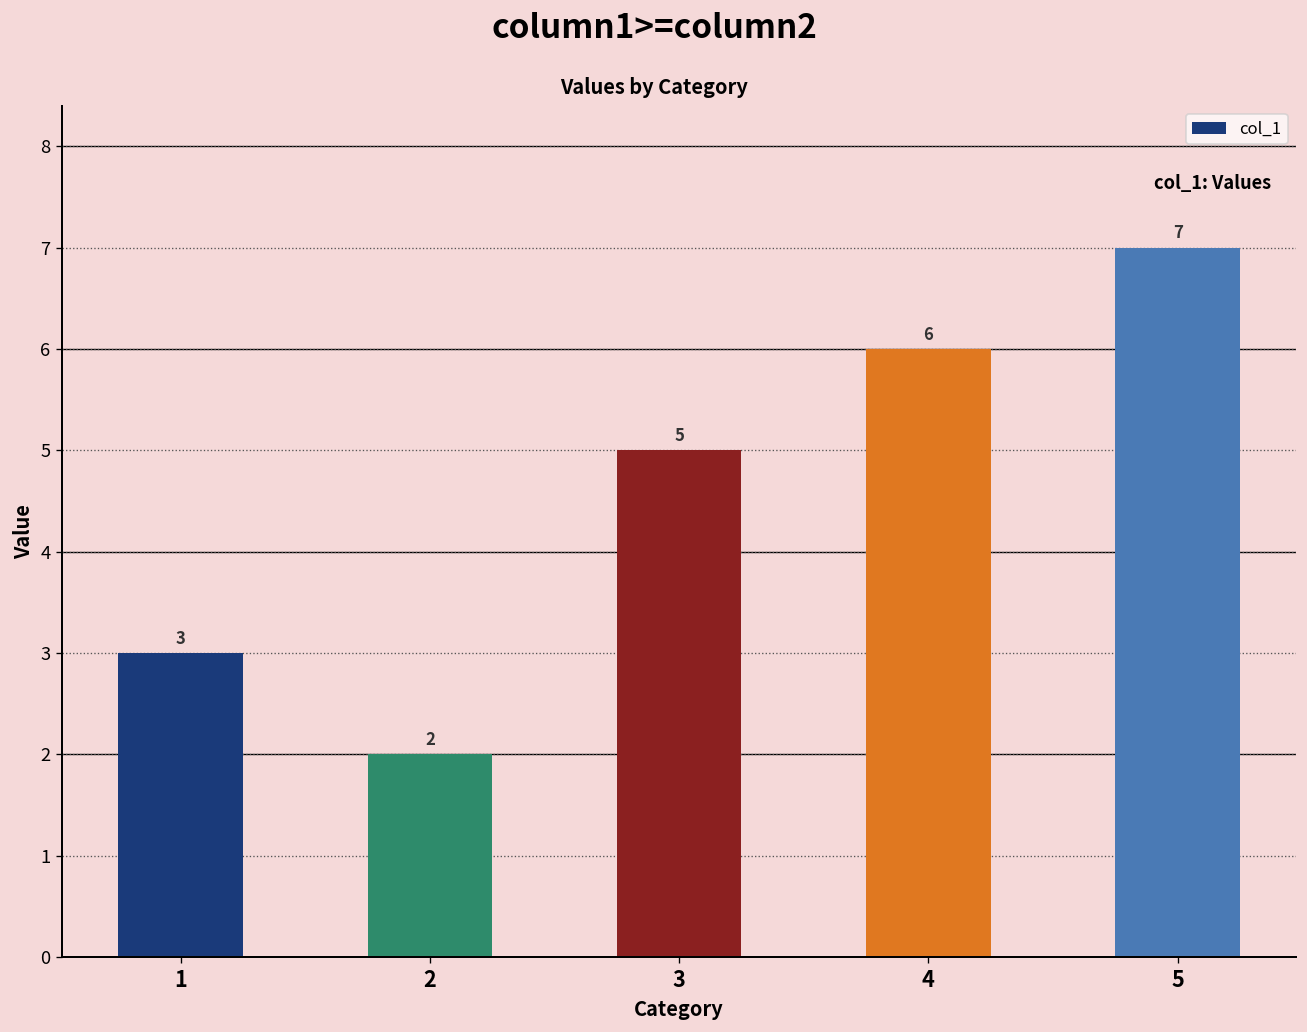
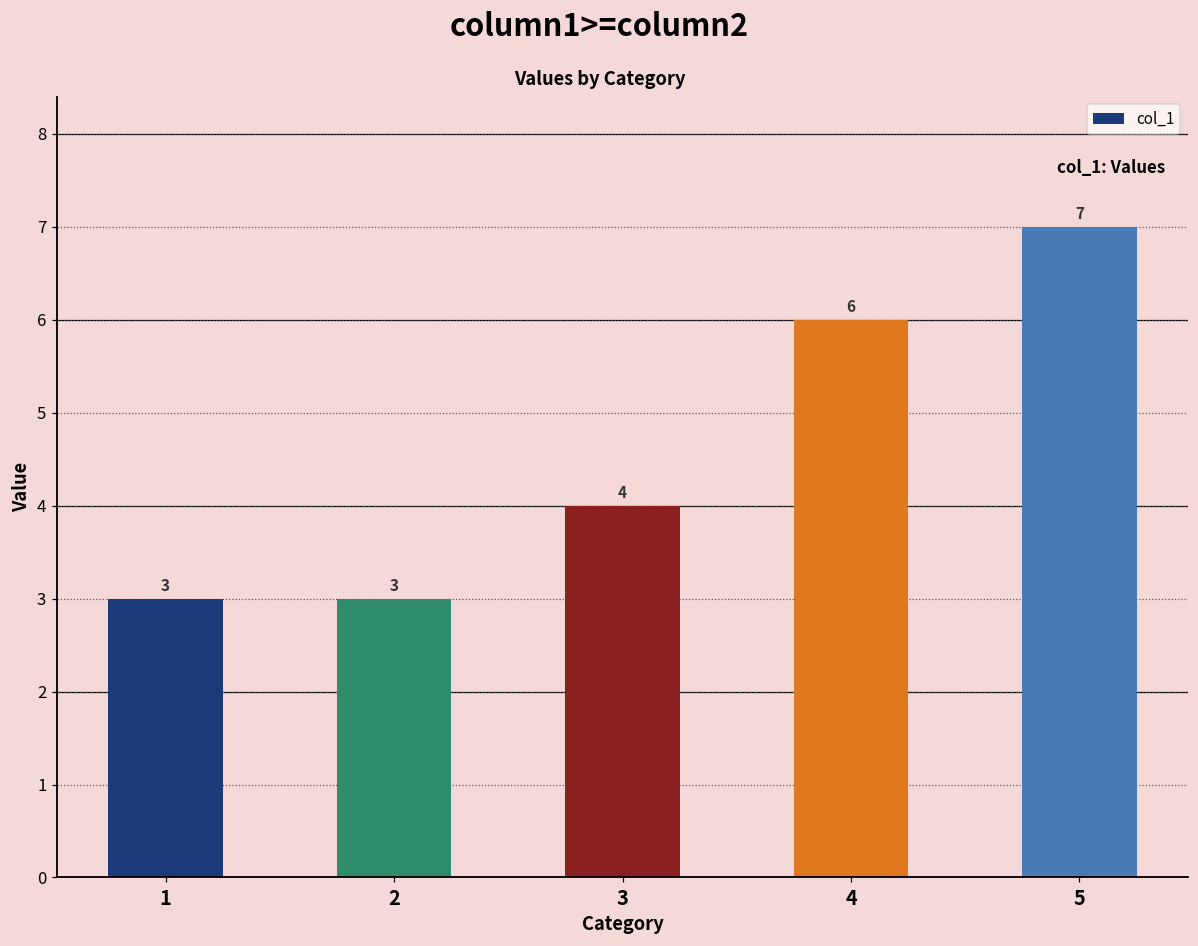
  {
    "1": 3,
-   "2": 2,
-   "3": 5,
+   "2": 3,
+   "3": 4,
    "4": 6,
    "5": 7
  }
